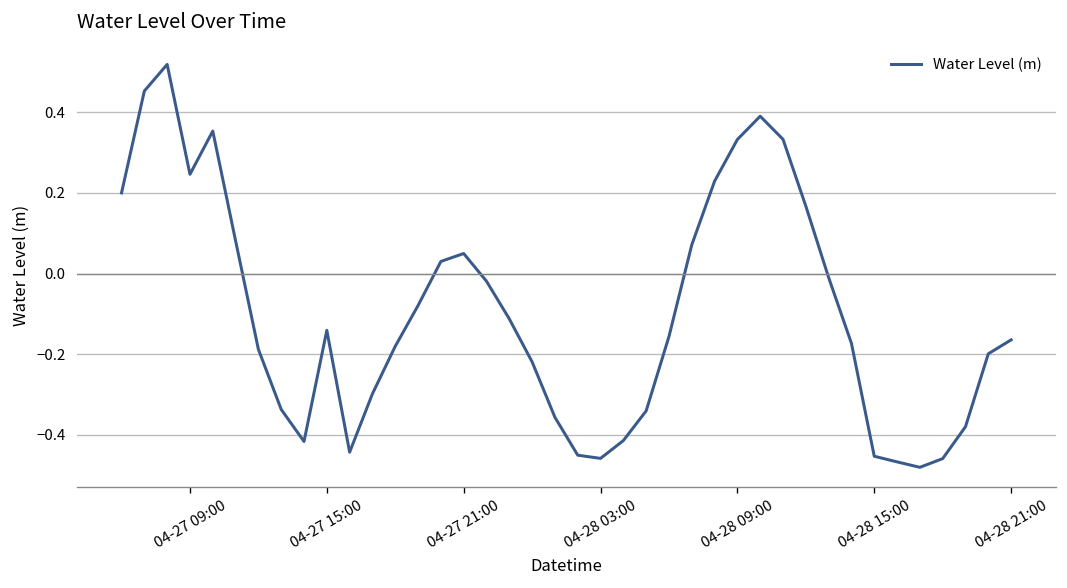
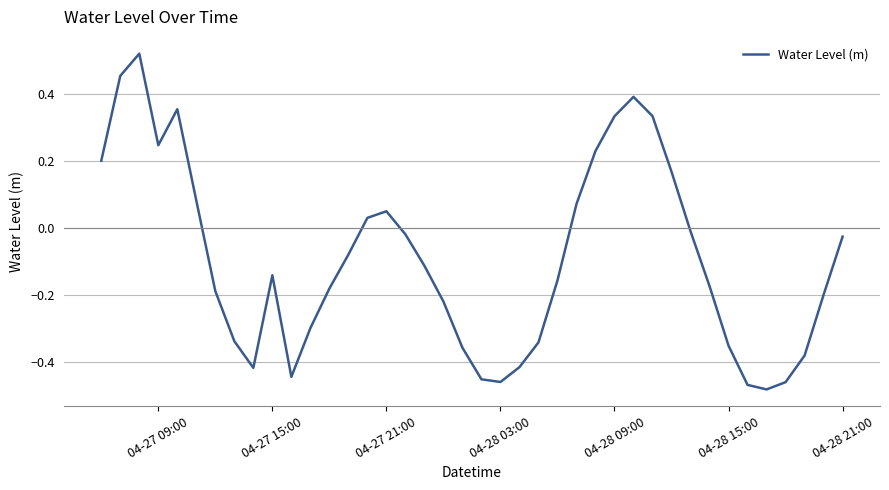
  {
    "04-27 09:00": 0.25,
    "04-27 15:00": -0.14,
    "04-27 21:00": 0.05,
    "04-28 03:00": -0.46,
    "04-28 09:00": 0.33,
-   "04-28 15:00": -0.45,
-   "04-28 21:00": -0.16
+   "04-28 15:00": -0.35,
+   "04-28 21:00": -0.03
  }
